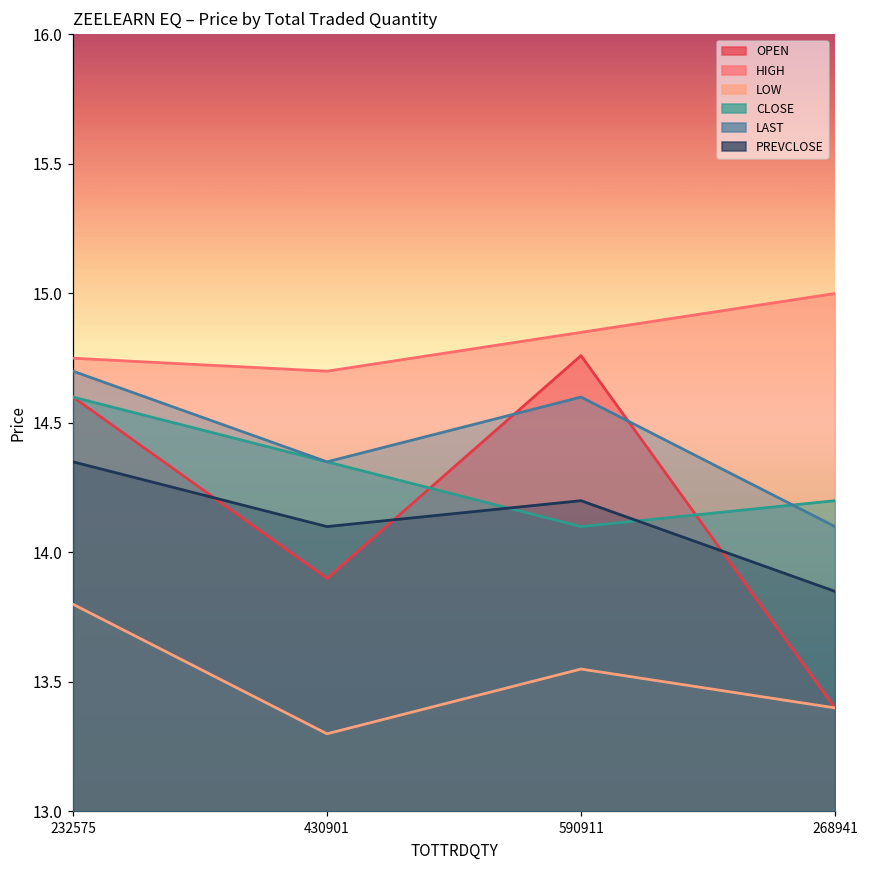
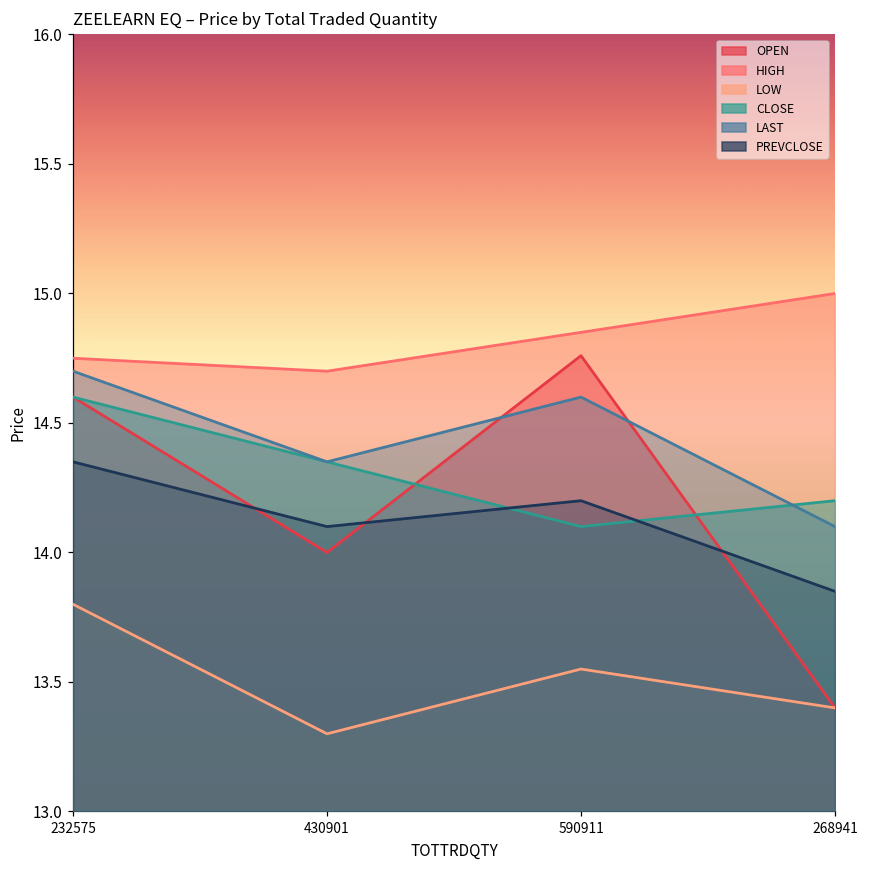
  {
    "OPEN": {
-     "430901": 13.9,
+     "430901": 14.0,
      "590911": 14.76
    }
  }
